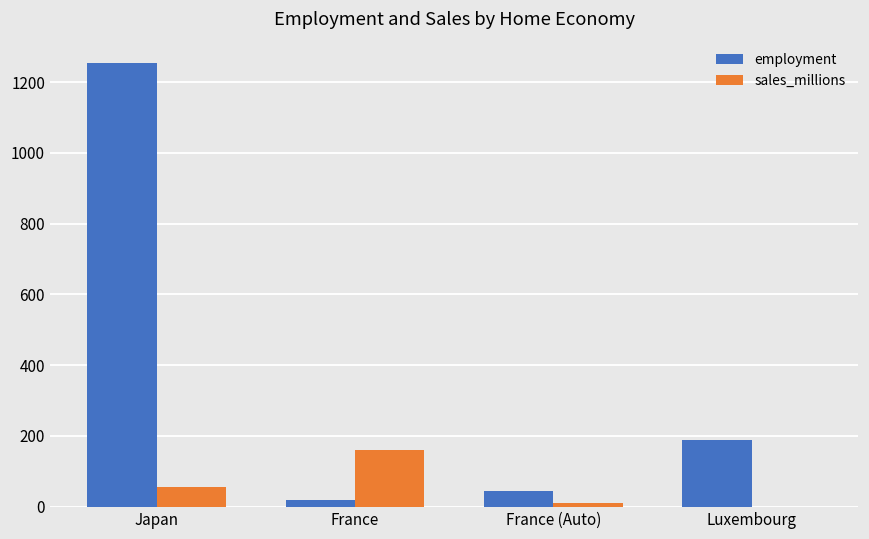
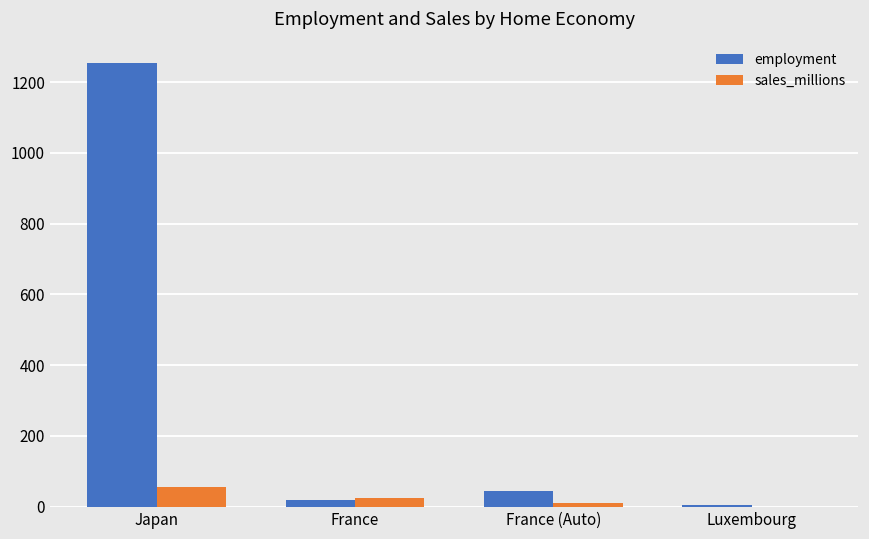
  {
    "employment": {
      "Japan": 1260,
      "France": 20,
      "France (Auto)": 50,
-     "Luxembourg": 190
+     "Luxembourg": 10
    },
    "sales_millions": {
      "Japan": 60,
-     "France": 160,
+     "France": 30,
      "France (Auto)": 10,
      "Luxembourg": 0
    }
  }
